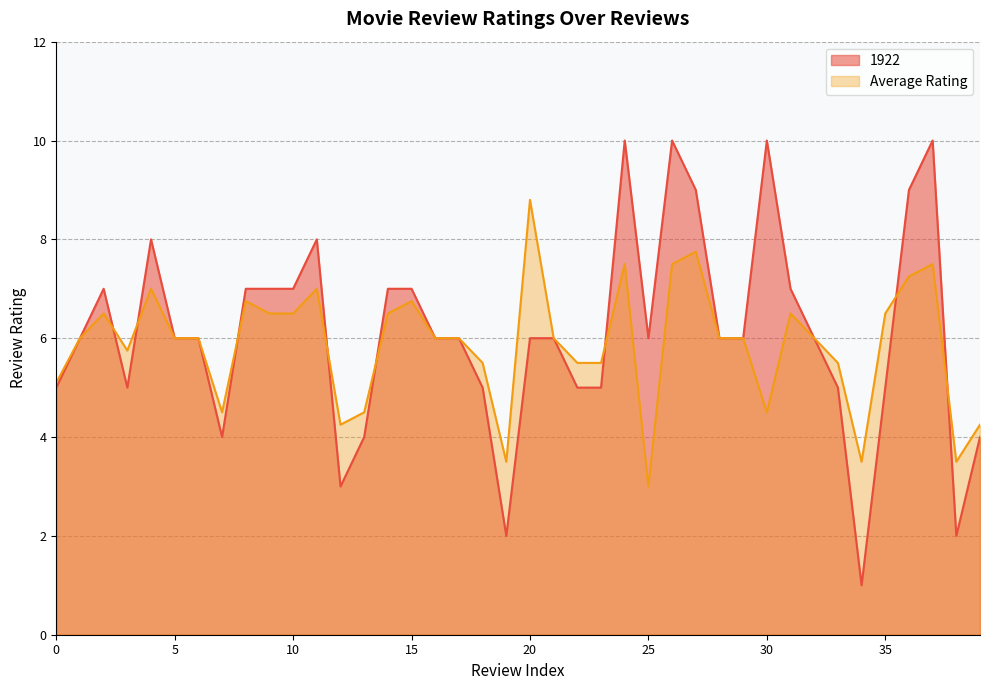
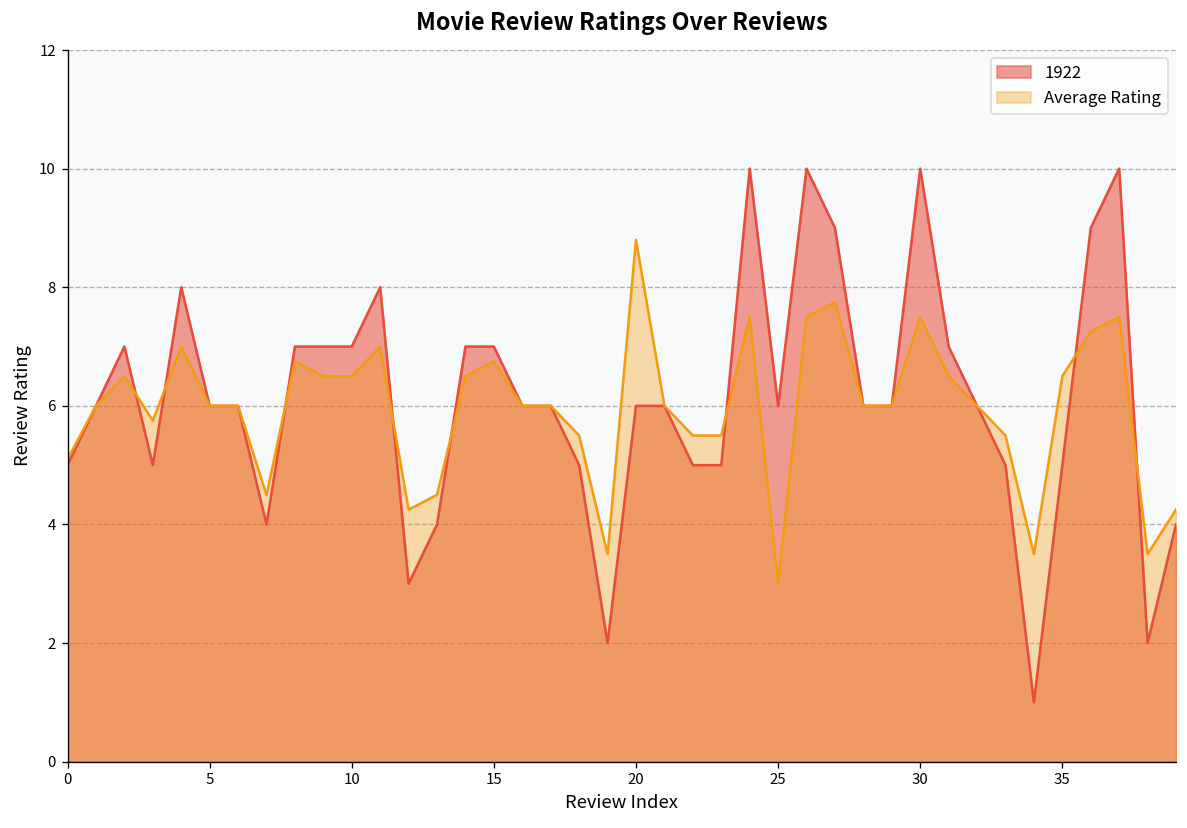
  {
    "1922": {
      "0": 5.0,
      "10": 7.0,
      "15": 7.0,
      "20": 6.0,
      "25": 6.0,
      "30": 10.0,
      "35": 5.0
    },
    "Average Rating": {
      "0": 5.1,
      "10": 6.5,
      "15": 6.8,
      "20": 8.8,
      "25": 3.0,
-     "30": 4.5,
+     "30": 7.5,
      "35": 6.5
    }
  }
